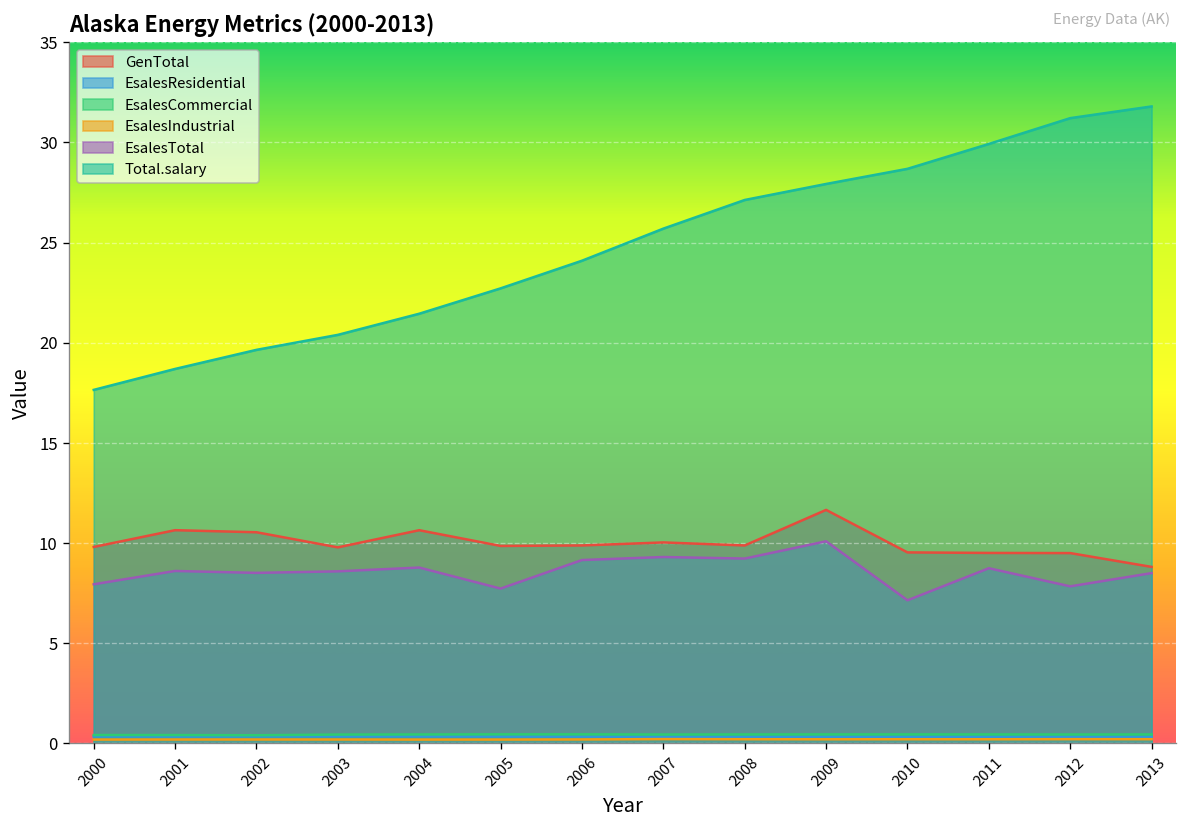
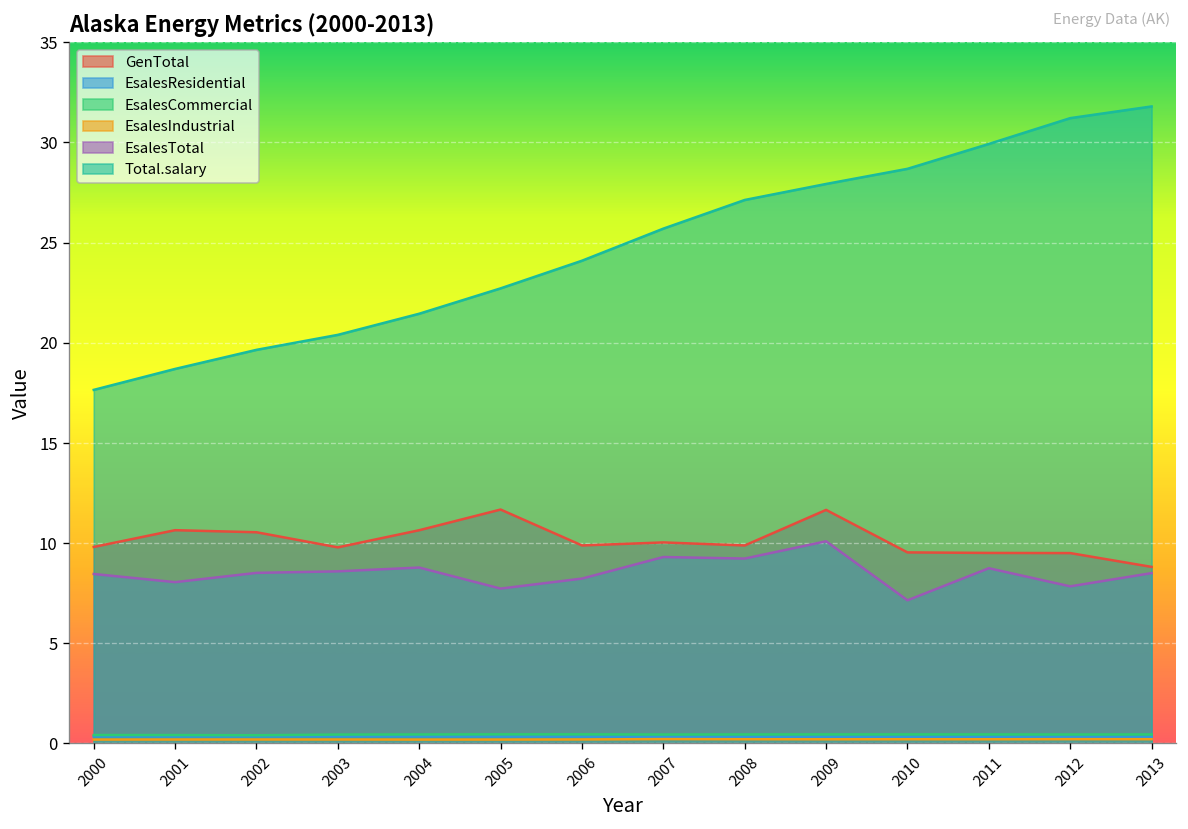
  {
    "GenTotal": {
      "2000": 9.8,
      "2001": 10.6,
      "2002": 10.5,
      "2003": 9.8,
      "2004": 10.6,
-     "2005": 9.9,
+     "2005": 11.7,
      "2006": 9.9,
      "2007": 10.0,
      "2008": 9.9,
      "2009": 11.7,
      "2010": 9.5,
      "2011": 9.5,
      "2012": 9.5,
      "2013": 8.8
    },
    "EsalesIndustrial": {
      "2000": 0.2,
      "2002": 0.2,
      "2003": 0.2,
      "2004": 0.2,
      "2005": 0.2
    },
    "EsalesTotal": {
-     "2000": 7.9,
-     "2001": 8.6,
+     "2000": 8.5,
+     "2001": 8.1,
      "2002": 8.5,
      "2003": 8.6,
      "2004": 8.8,
      "2005": 7.7,
-     "2006": 9.2,
+     "2006": 8.2,
      "2007": 9.3,
      "2008": 9.2,
      "2009": 10.1,
      "2010": 7.1,
      "2011": 8.7,
      "2012": 7.8,
      "2013": 8.5
    }
  }
